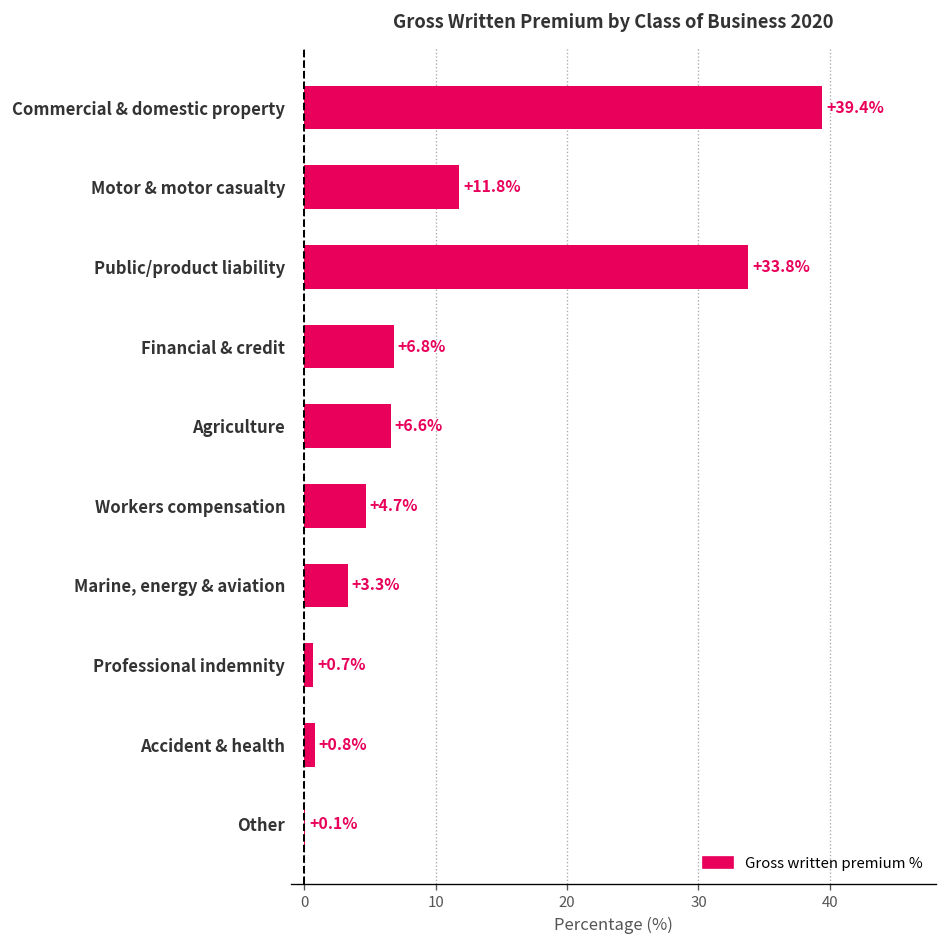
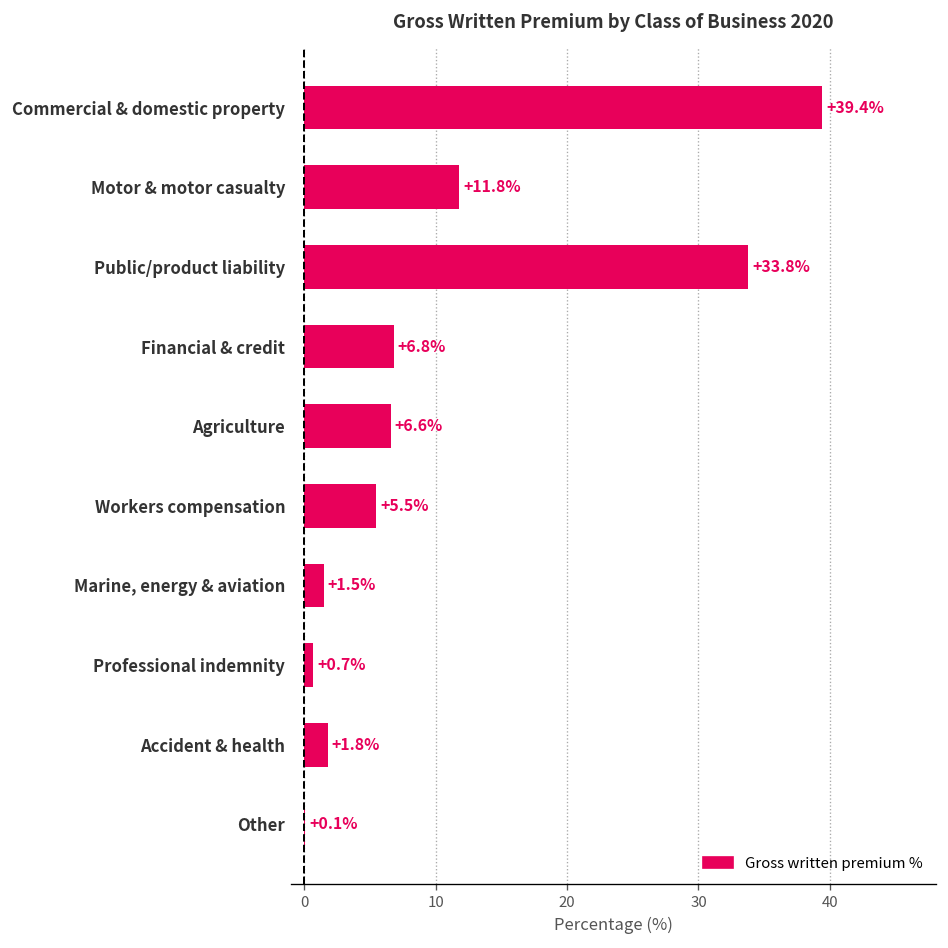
  {
    "Commercial & domestic property": "+39.4%",
    "Motor & motor casualty": "+11.8%",
    "Public/product liability": "+33.8%",
    "Financial & credit": "+6.8%",
    "Agriculture": "+6.6%",
-   "Workers compensation": "+4.7%",
-   "Marine, energy & aviation": "+3.3%",
+   "Workers compensation": "+5.5%",
+   "Marine, energy & aviation": "+1.5%",
    "Professional indemnity": "+0.7%",
-   "Accident & health": "+0.8%",
+   "Accident & health": "+1.8%",
    "Other": "+0.1%"
  }
